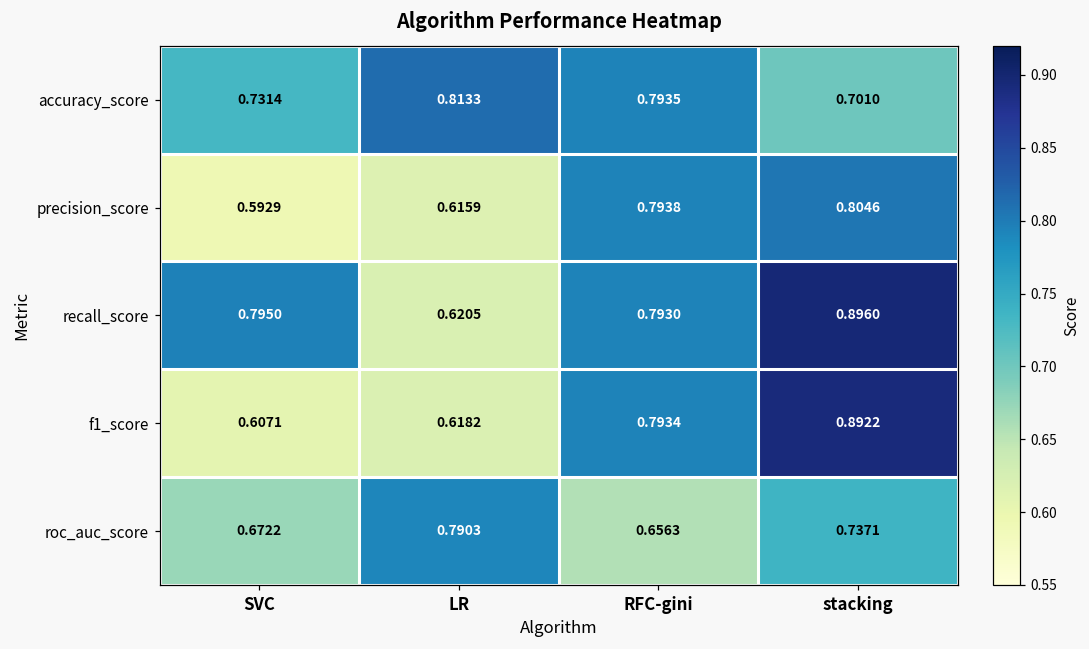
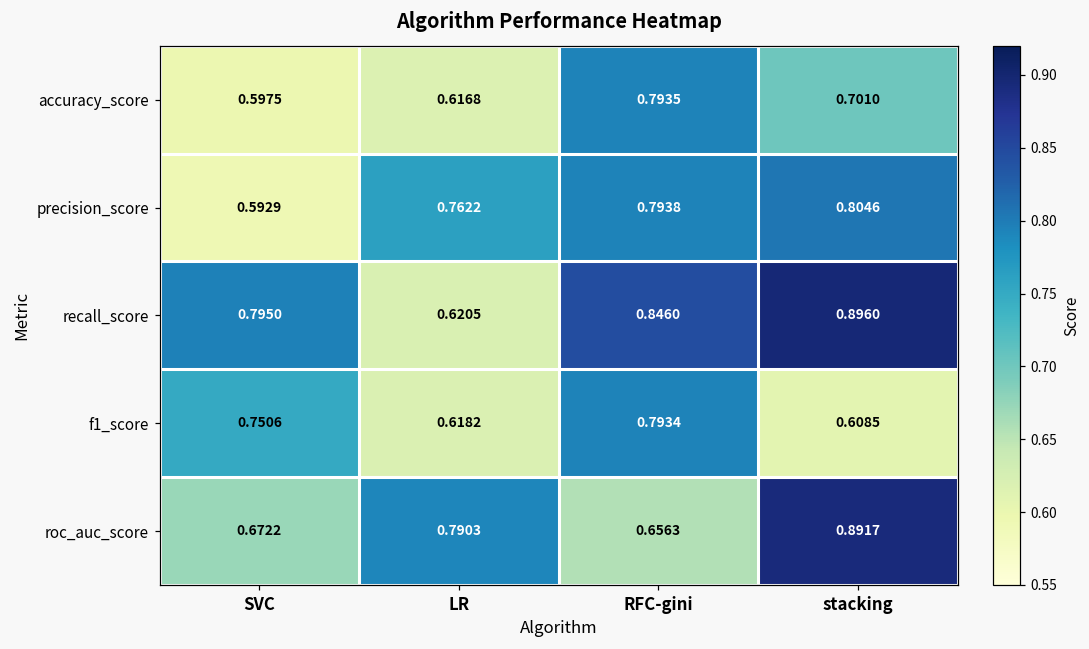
  {
    "accuracy_score": {
-     "SVC": 0.7314,
-     "LR": 0.8133,
+     "SVC": 0.5975,
+     "LR": 0.6168,
      "RFC-gini": 0.7935,
      "stacking": 0.7010
    },
    "precision_score": {
      "SVC": 0.5929,
-     "LR": 0.6159,
+     "LR": 0.7622,
      "RFC-gini": 0.7938,
      "stacking": 0.8046
    },
    "recall_score": {
      "SVC": 0.7950,
      "LR": 0.6205,
-     "RFC-gini": 0.7930,
+     "RFC-gini": 0.8460,
      "stacking": 0.8960
    },
    "f1_score": {
-     "SVC": 0.6071,
+     "SVC": 0.7506,
      "LR": 0.6182,
      "RFC-gini": 0.7934,
-     "stacking": 0.8922
+     "stacking": 0.6085
    },
    "roc_auc_score": {
      "SVC": 0.6722,
      "LR": 0.7903,
      "RFC-gini": 0.6563,
-     "stacking": 0.7371
+     "stacking": 0.8917
    }
  }
